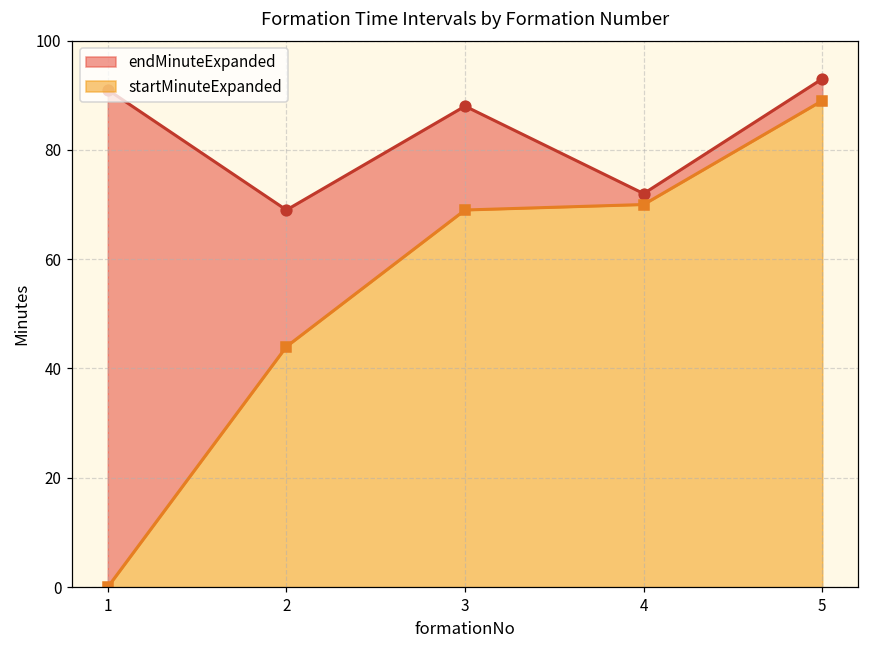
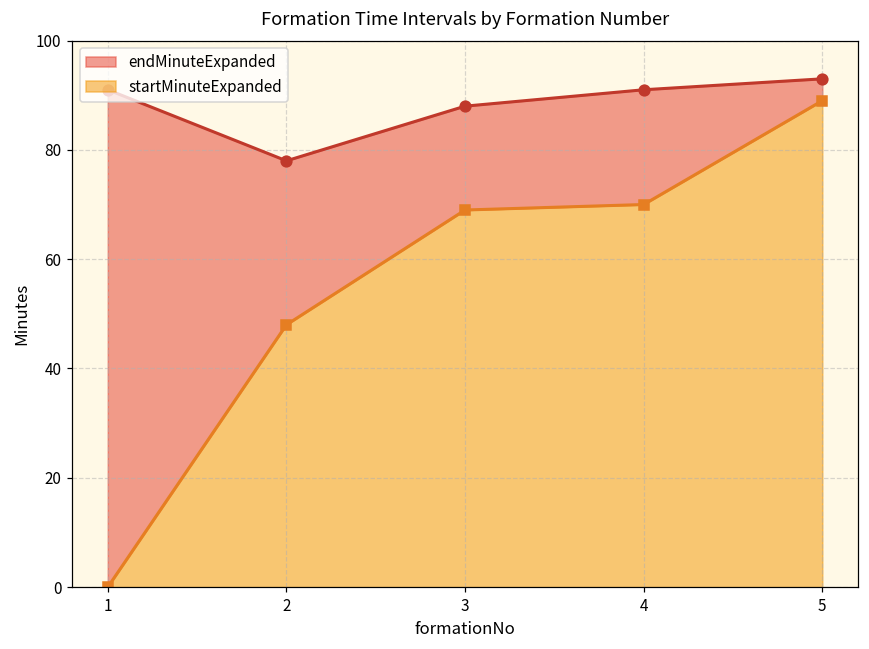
  {
    "endMinuteExpanded": {
-     "2": 69,
+     "2": 78,
      "3": 88,
-     "4": 72,
+     "4": 91,
      "5": 93
    },
    "startMinuteExpanded": {
      "1": 0,
-     "2": 44,
+     "2": 48,
      "3": 69,
      "4": 70,
      "5": 89
    }
  }
